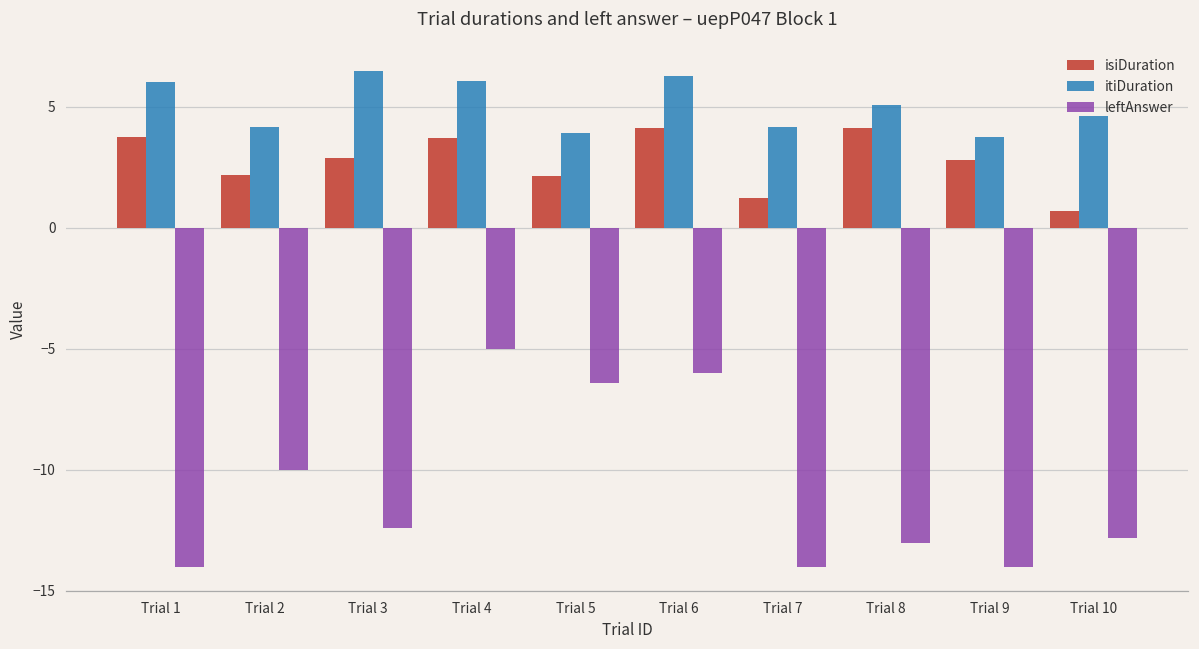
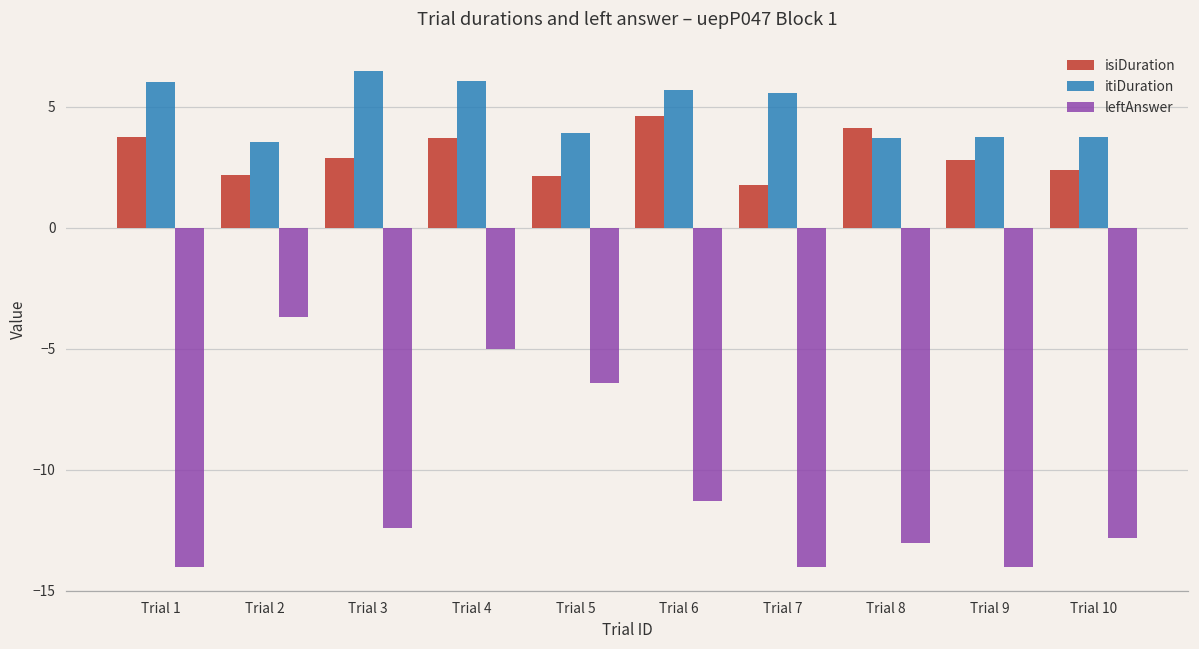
  {
    "isiDuration": {
      "Trial 1": 3.8,
      "Trial 2": 2.2,
      "Trial 3": 2.9,
      "Trial 4": 3.7,
      "Trial 5": 2.2,
-     "Trial 6": 4.1,
-     "Trial 7": 1.2,
+     "Trial 6": 4.6,
+     "Trial 7": 1.8,
      "Trial 8": 4.1,
      "Trial 9": 2.8,
-     "Trial 10": 0.7
+     "Trial 10": 2.4
    },
    "itiDuration": {
      "Trial 1": 6.0,
-     "Trial 2": 4.2,
+     "Trial 2": 3.6,
      "Trial 3": 6.5,
      "Trial 4": 6.1,
      "Trial 5": 3.9,
-     "Trial 6": 6.3,
-     "Trial 7": 4.2,
-     "Trial 8": 5.1,
+     "Trial 6": 5.7,
+     "Trial 7": 5.6,
+     "Trial 8": 3.7,
      "Trial 9": 3.8,
-     "Trial 10": 4.6
+     "Trial 10": 3.7
    },
    "leftAnswer": {
      "Trial 1": -14.0,
-     "Trial 2": -10.0,
+     "Trial 2": -3.7,
      "Trial 3": -12.4,
      "Trial 4": -5.0,
      "Trial 5": -6.4,
-     "Trial 6": -6.0,
+     "Trial 6": -11.3,
      "Trial 7": -14.0,
      "Trial 8": -13.0,
      "Trial 9": -14.0,
      "Trial 10": -12.8
    }
  }
